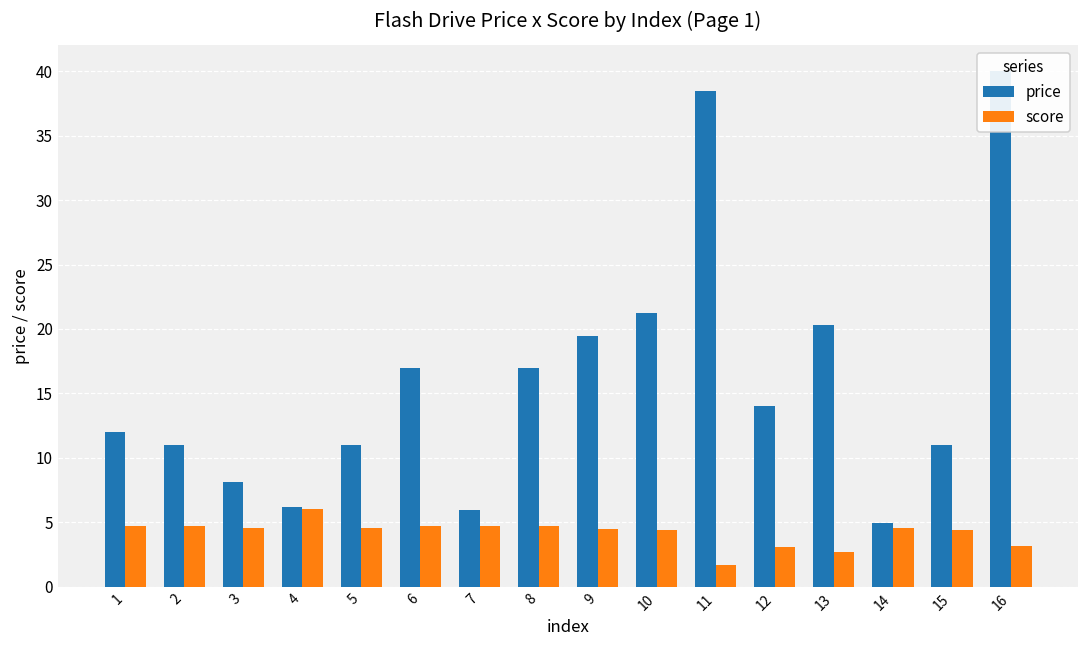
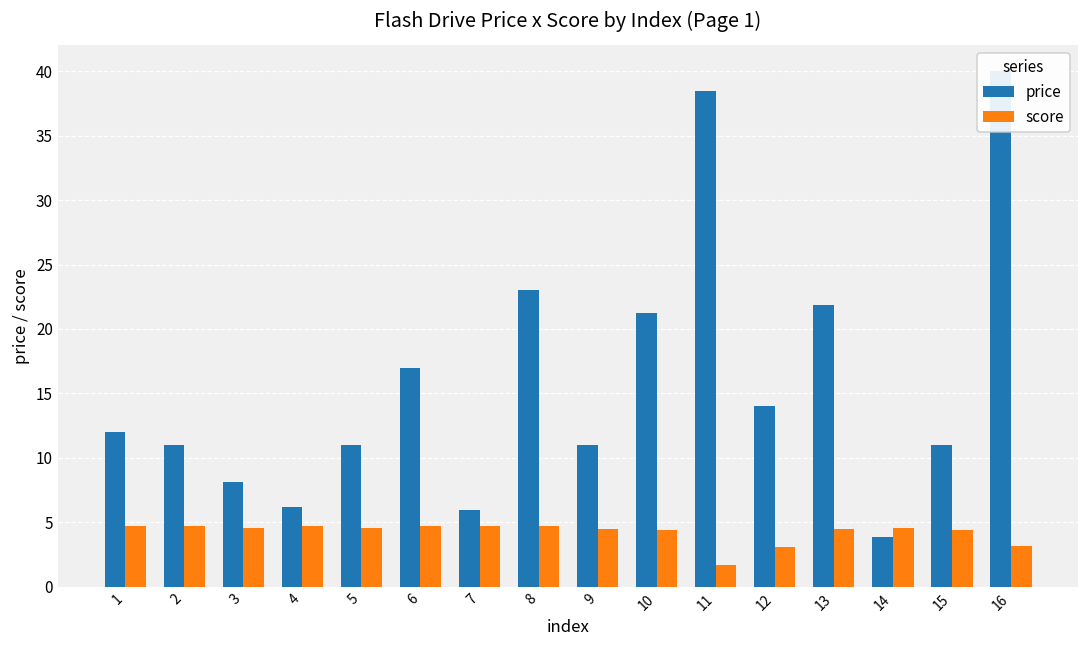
  {
    "price": {
      "1": 12.0,
      "2": 11.0,
      "3": 8.1,
      "4": 6.2,
      "5": 11.0,
      "6": 17.0,
      "7": 6.0,
-     "8": 17.0,
-     "9": 19.5,
+     "8": 23.0,
+     "9": 11.0,
      "10": 21.3,
      "11": 38.4,
      "12": 14.0,
-     "13": 20.3,
-     "14": 5.0,
+     "13": 21.9,
+     "14": 3.9,
      "15": 11.0
    },
    "score": {
      "1": 4.7,
      "2": 4.7,
      "3": 4.6,
-     "4": 6.0,
+     "4": 4.7,
      "5": 4.6,
      "6": 4.7,
      "7": 4.7,
      "8": 4.7,
      "9": 4.5,
      "10": 4.4,
      "11": 1.7,
      "12": 3.1,
-     "13": 2.7,
+     "13": 4.5,
      "14": 4.6,
      "15": 4.4,
      "16": 3.2
    }
  }
